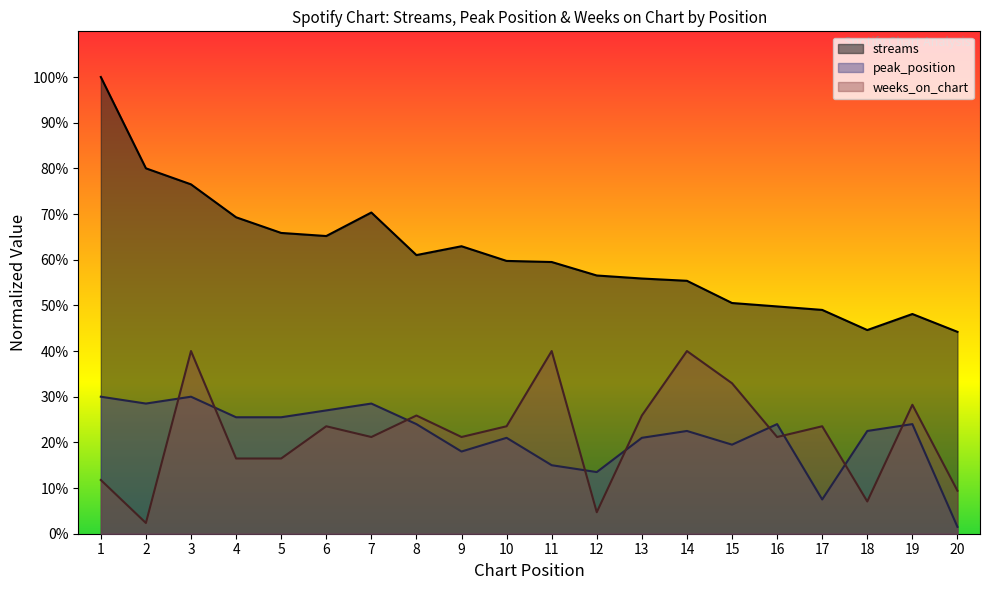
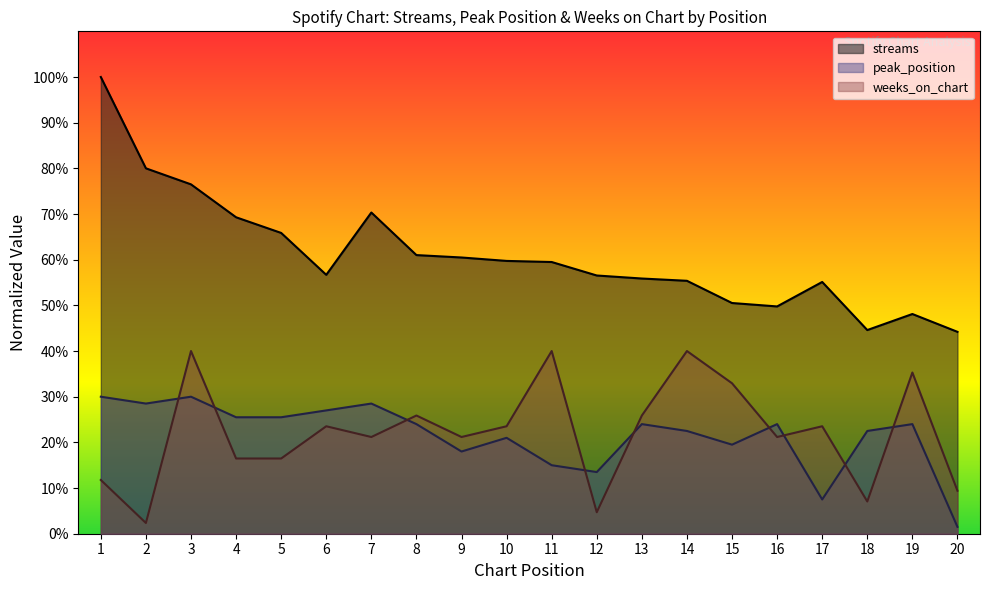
  {
    "streams": {
      "1": "100%",
      "2": "80%",
      "3": "76%",
      "4": "69%",
      "5": "66%",
-     "6": "65%",
+     "6": "57%",
      "7": "70%",
      "8": "61%",
-     "9": "63%",
+     "9": "60%",
      "10": "60%",
      "11": "59%",
      "12": "57%",
      "13": "56%",
      "14": "55%",
      "15": "51%",
      "16": "50%",
-     "17": "49%",
+     "17": "55%",
      "18": "45%",
      "19": "48%",
      "20": "44%"
    },
    "peak_position": {
      "1": "30%",
      "2": "29%",
      "3": "30%",
      "4": "26%",
      "5": "26%",
      "6": "27%",
      "7": "29%",
      "8": "24%",
      "9": "18%",
      "10": "21%",
      "11": "15%",
      "12": "14%",
-     "13": "21%",
+     "13": "24%",
      "14": "23%",
      "15": "20%",
      "16": "24%",
      "17": "8%",
      "18": "23%",
      "19": "24%",
      "20": "2%"
    },
    "weeks_on_chart": {
      "1": "12%",
      "2": "2%",
      "3": "40%",
      "4": "16%",
      "5": "16%",
      "6": "24%",
      "7": "21%",
      "8": "26%",
      "9": "21%",
      "10": "24%",
      "11": "40%",
      "12": "5%",
      "13": "26%",
      "14": "40%",
      "15": "33%",
      "16": "21%",
      "17": "24%",
      "18": "7%",
-     "19": "28%",
+     "19": "35%",
      "20": "9%"
    }
  }
